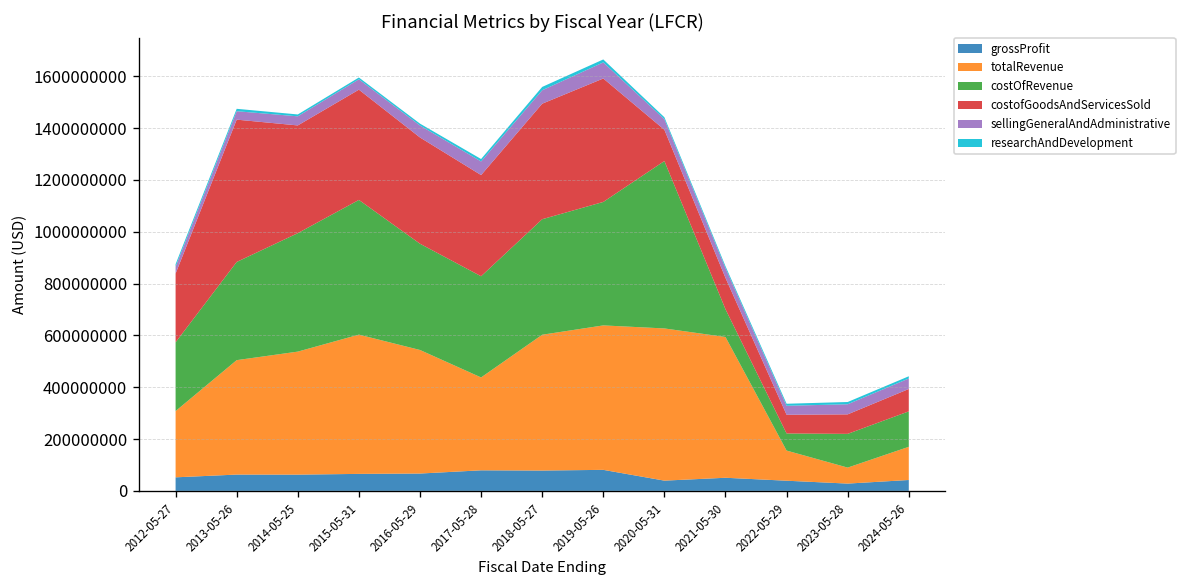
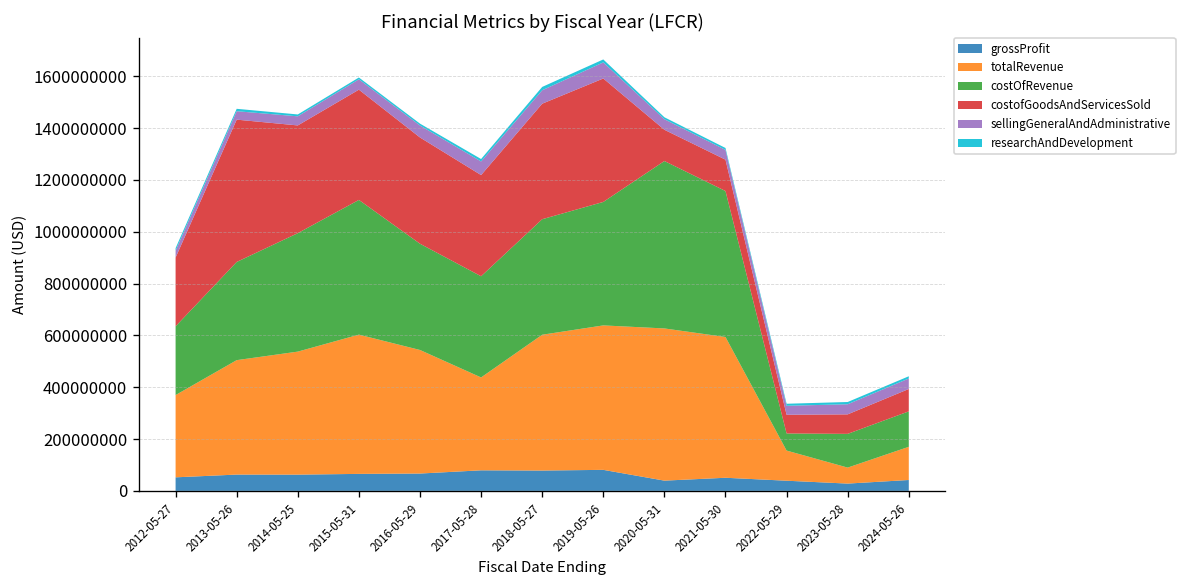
  {
    "grossProfit": {
      "2012-05-27": 50000000,
      "2013-05-26": 60000000,
      "2014-05-25": 60000000,
      "2015-05-31": 70000000,
      "2016-05-29": 70000000,
      "2017-05-28": 80000000,
      "2018-05-27": 80000000,
      "2019-05-26": 80000000,
      "2020-05-31": 40000000,
      "2021-05-30": 50000000,
      "2022-05-29": 40000000,
      "2023-05-28": 30000000,
      "2024-05-26": 40000000
    },
    "totalRevenue": {
-     "2012-05-27": 260000000,
+     "2012-05-27": 320000000,
      "2013-05-26": 440000000,
      "2014-05-25": 470000000,
      "2015-05-31": 540000000,
      "2016-05-29": 480000000,
      "2017-05-28": 360000000,
      "2018-05-27": 520000000,
      "2019-05-26": 560000000,
      "2020-05-31": 590000000,
      "2021-05-30": 540000000,
      "2022-05-29": 120000000,
      "2023-05-28": 60000000,
      "2024-05-26": 130000000
    },
    "costOfRevenue": {
      "2012-05-27": 270000000,
      "2013-05-26": 380000000,
      "2014-05-25": 460000000,
      "2015-05-31": 520000000,
      "2016-05-29": 410000000,
      "2017-05-28": 390000000,
      "2018-05-27": 450000000,
      "2019-05-26": 480000000,
      "2020-05-31": 650000000,
-     "2021-05-30": 110000000,
+     "2021-05-30": 560000000,
      "2022-05-29": 70000000,
      "2023-05-28": 130000000,
      "2024-05-26": 140000000
    },
    "costofGoodsAndServicesSold": {
      "2012-05-27": 270000000,
      "2013-05-26": 550000000,
      "2014-05-25": 420000000,
      "2015-05-31": 430000000,
      "2016-05-29": 410000000,
      "2017-05-28": 390000000,
      "2018-05-27": 450000000,
      "2019-05-26": 480000000,
      "2020-05-31": 120000000,
      "2021-05-30": 120000000,
      "2022-05-29": 70000000,
      "2023-05-28": 80000000,
      "2024-05-26": 90000000
    },
    "sellingGeneralAndAdministrative": {
      "2018-05-27": 50000000
    },
    "researchAndDevelopment": {
      "2018-05-27": 10000000
    }
  }
